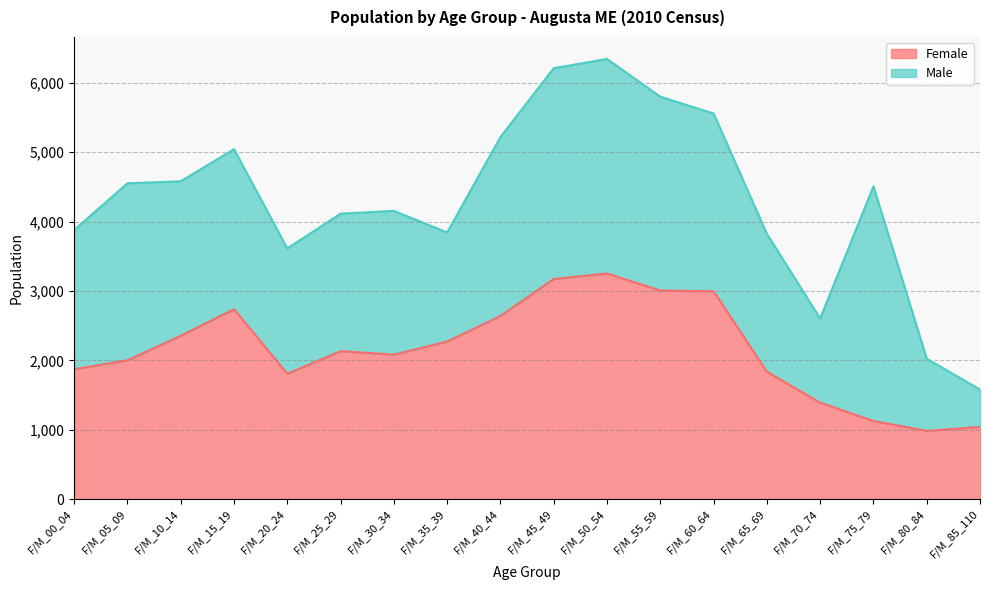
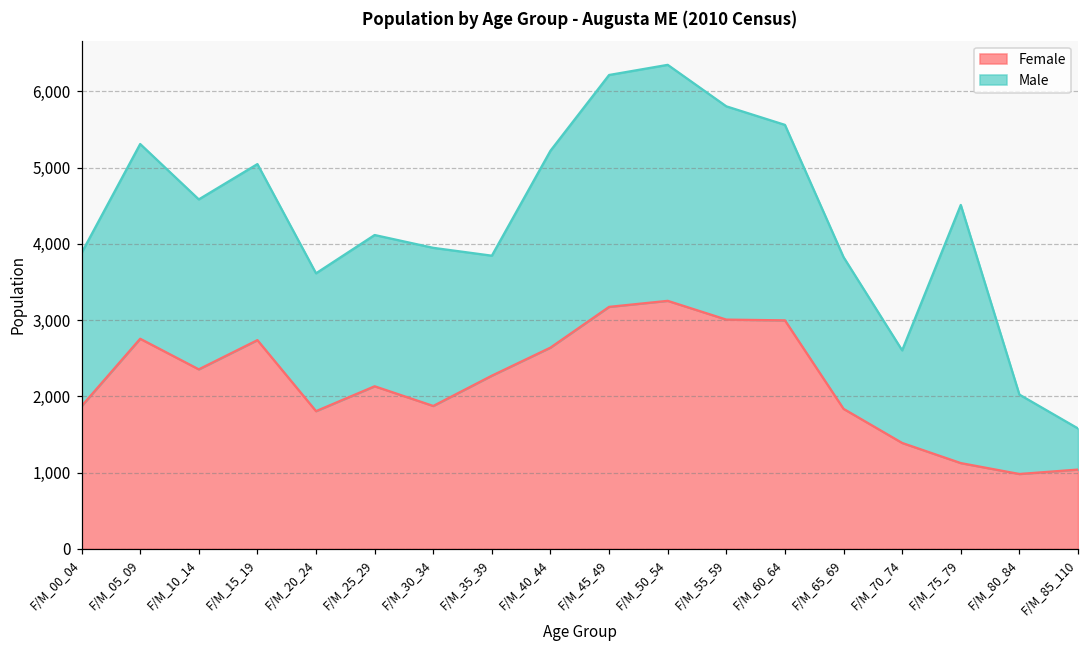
  {
    "Female": {
      "F/M_00_04": "1,900",
-     "F/M_05_09": "2,000",
+     "F/M_05_09": "2,800",
      "F/M_10_14": "2,400",
      "F/M_15_19": "2,700",
      "F/M_20_24": "1,800",
      "F/M_25_29": "2,100",
-     "F/M_30_34": "2,100",
+     "F/M_30_34": "1,900",
      "F/M_35_39": "2,300",
      "F/M_40_44": "2,600",
      "F/M_45_49": "3,200",
      "F/M_50_54": "3,300",
      "F/M_55_59": "3,000",
      "F/M_60_64": "3,000",
      "F/M_65_69": "1,800",
      "F/M_70_74": "1,400",
      "F/M_75_79": "1,100",
      "F/M_80_84": "1,000",
      "F/M_85_110": "1,000"
    },
    "Male": {
      "F/M_00_04": "2,000",
      "F/M_05_09": "2,600",
      "F/M_10_14": "2,200",
      "F/M_15_19": "2,300",
      "F/M_20_24": "1,800",
      "F/M_25_29": "2,000",
      "F/M_30_34": "2,100",
      "F/M_35_39": "1,600",
      "F/M_40_44": "2,600",
      "F/M_45_49": "3,000",
      "F/M_50_54": "3,100",
      "F/M_55_59": "2,800",
      "F/M_60_64": "2,600",
      "F/M_65_69": "2,000",
      "F/M_70_74": "1,200",
      "F/M_75_79": "3,400",
      "F/M_80_84": "1,000",
      "F/M_85_110": "500"
    }
  }
